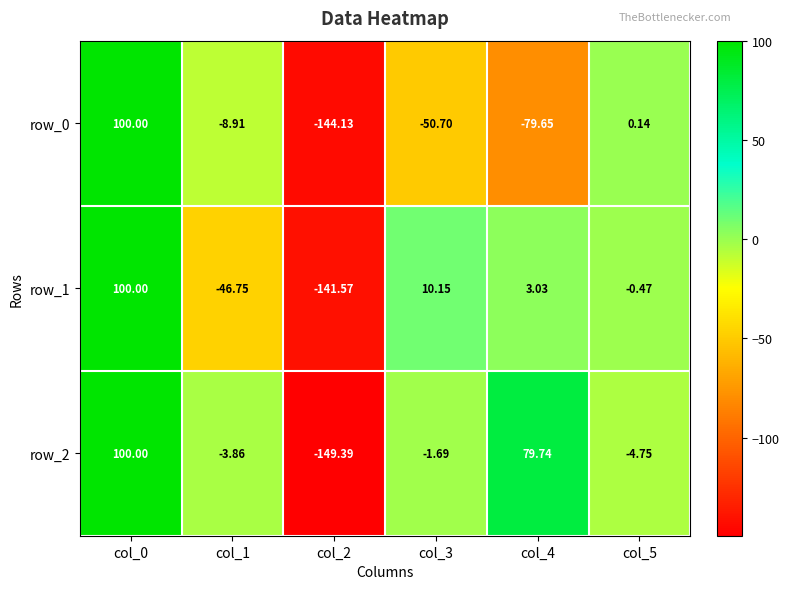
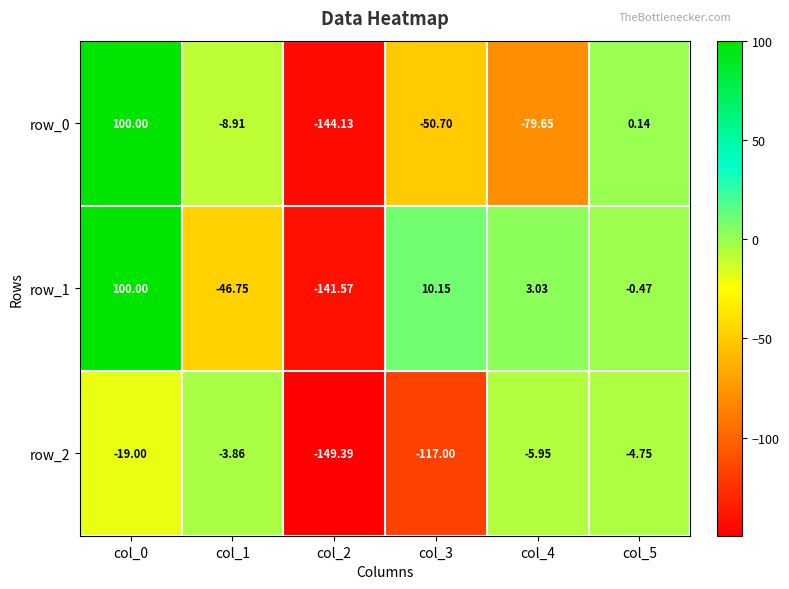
  {
    "row_0": {
      "col_0": 100.00,
      "col_1": -8.91,
      "col_2": -144.13,
      "col_3": -50.70,
      "col_4": -79.65,
      "col_5": 0.14
    },
    "row_1": {
      "col_0": 100.00,
      "col_1": -46.75,
      "col_2": -141.57,
      "col_3": 10.15,
      "col_4": 3.03,
      "col_5": -0.47
    },
    "row_2": {
-     "col_0": 100.00,
+     "col_0": -19.00,
      "col_1": -3.86,
      "col_2": -149.39,
-     "col_3": -1.69,
-     "col_4": 79.74,
+     "col_3": -117.00,
+     "col_4": -5.95,
      "col_5": -4.75
    }
  }
